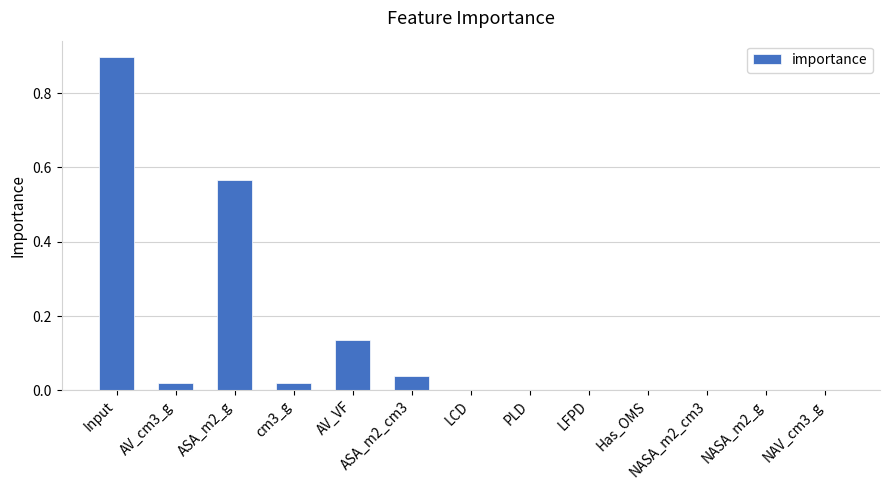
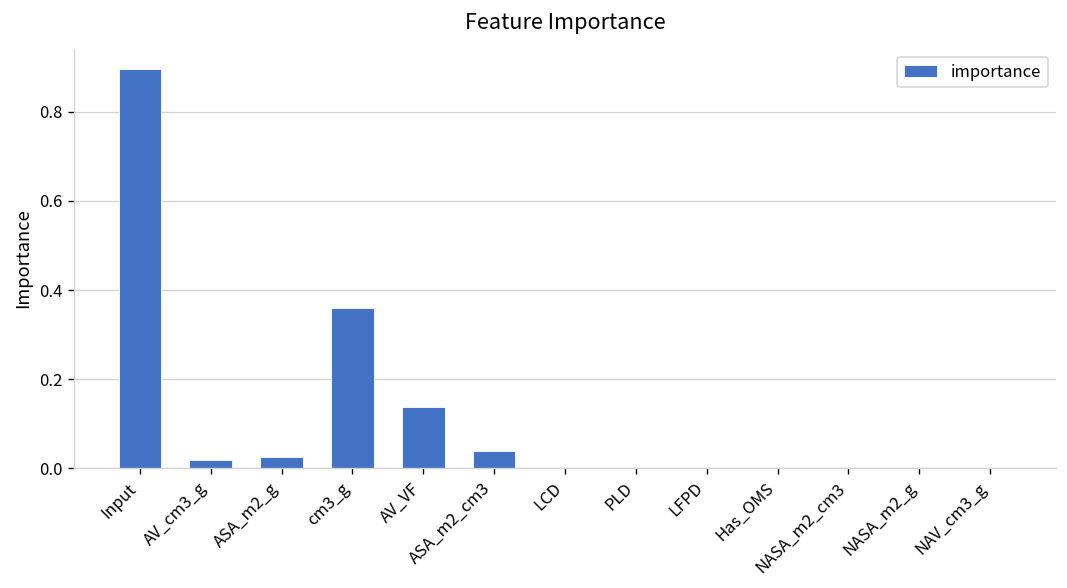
  {
    "Input": 0.90,
    "AV_cm3_g": 0.02,
-   "ASA_m2_g": 0.57,
-   "cm3_g": 0.02,
+   "ASA_m2_g": 0.03,
+   "cm3_g": 0.36,
    "AV_VF": 0.14,
    "ASA_m2_cm3": 0.04
  }
